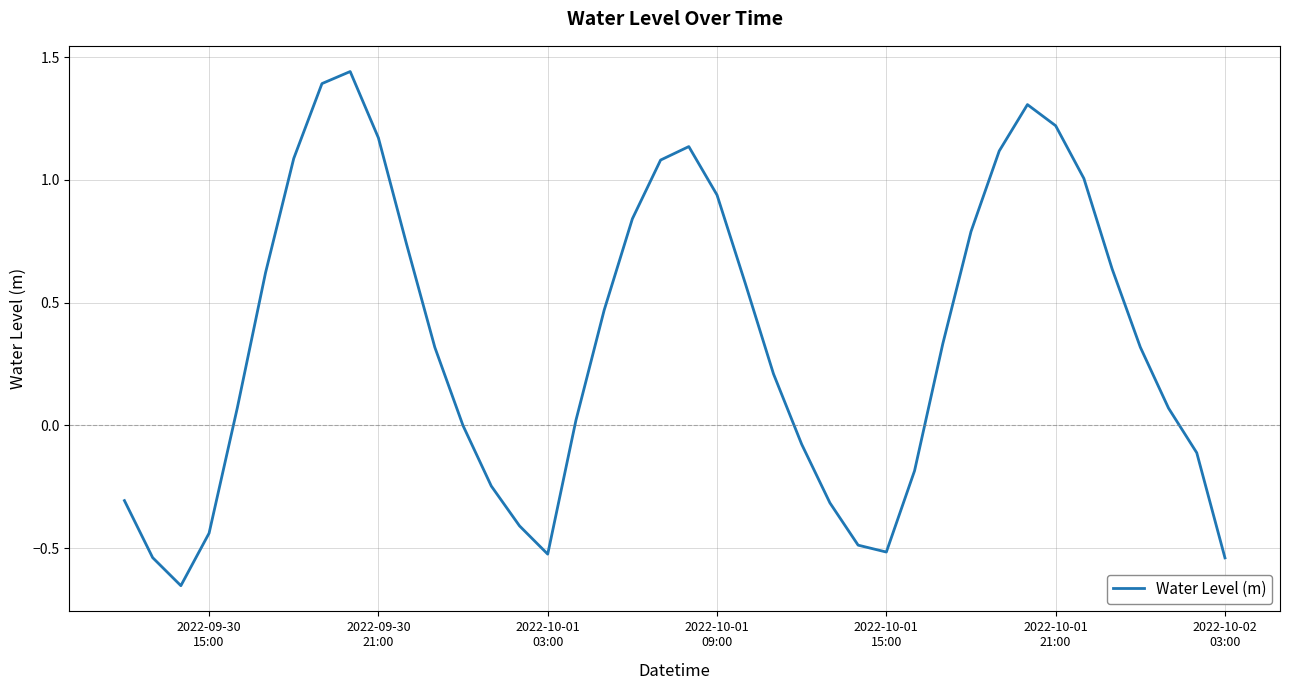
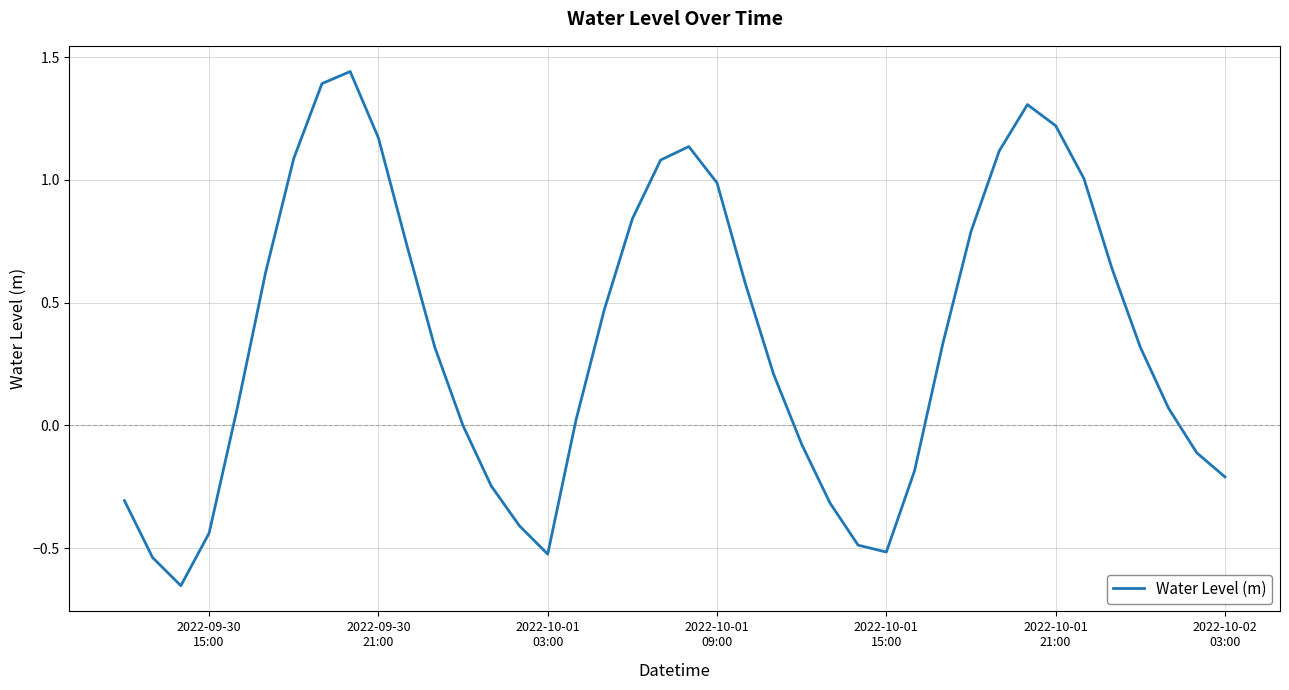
  {
    "2022-09-30 15:00": -0.44,
    "2022-09-30 21:00": 1.17,
    "2022-10-01 03:00": -0.52,
-   "2022-10-01 09:00": 0.94,
+   "2022-10-01 09:00": 0.99,
    "2022-10-01 15:00": -0.52,
    "2022-10-01 21:00": 1.22,
-   "2022-10-02 03:00": -0.54
+   "2022-10-02 03:00": -0.21
  }
